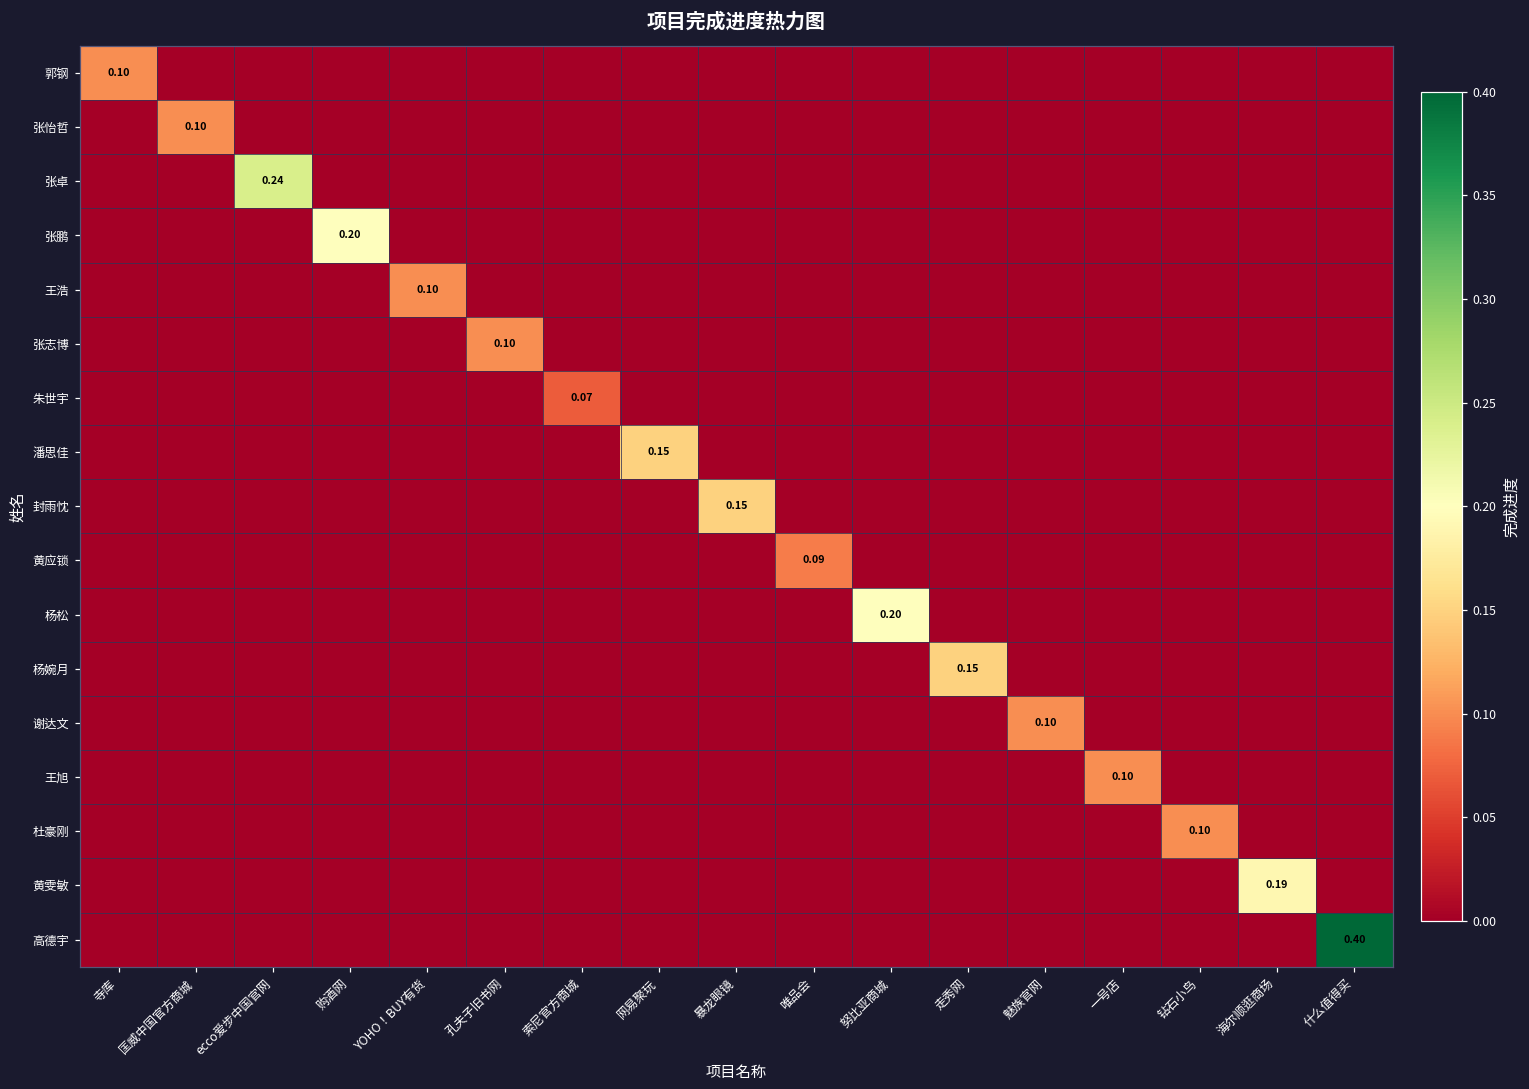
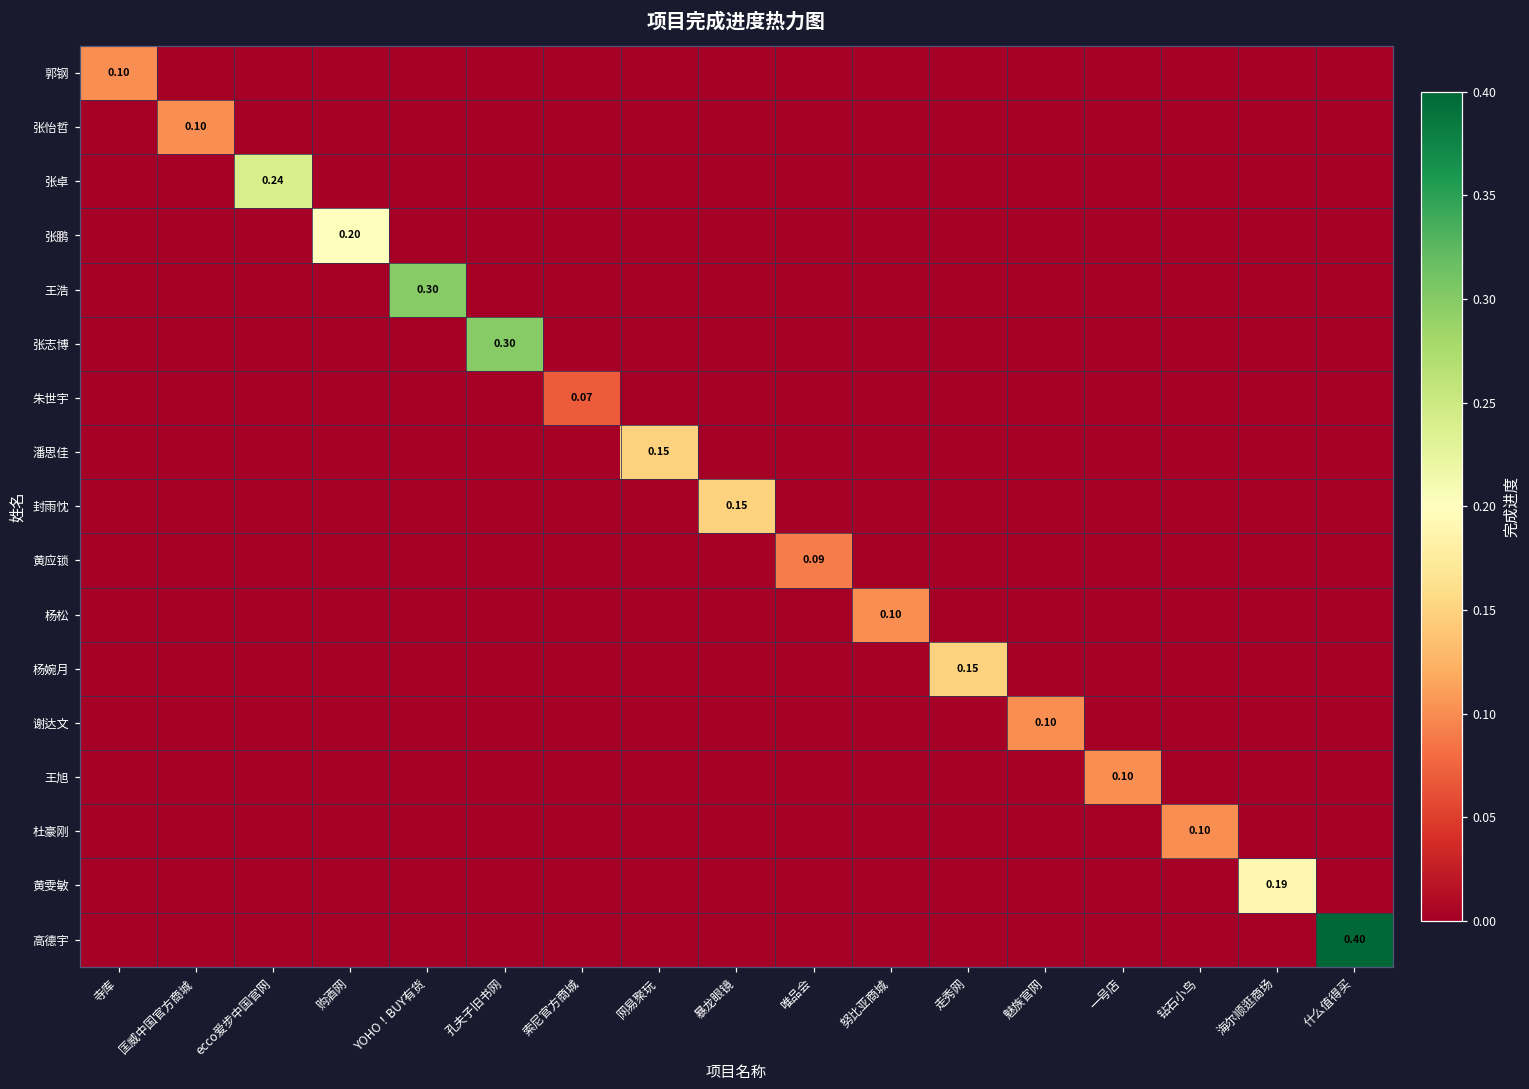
  {
    "郭钢": {
      "寺库": 0.10
    },
    "张怡哲": {
      "匡威中国官方商城": 0.10
    },
    "张卓": {
      "ecco爱步中国官网": 0.24
    },
    "张鹏": {
      "购酒网": 0.20
    },
    "王浩": {
-     "YOHO！BUY有货": 0.10
+     "YOHO！BUY有货": 0.30
    },
    "张志博": {
-     "孔夫子旧书网": 0.10
+     "孔夫子旧书网": 0.30
    },
    "朱世宇": {
      "索尼官方商城": 0.07
    },
    "潘思佳": {
      "网易聚玩": 0.15
    },
    "封雨忱": {
      "暴龙眼镜": 0.15
    },
    "黄应锁": {
      "唯品会": 0.09
    },
    "杨松": {
-     "努比亚商城": 0.20
+     "努比亚商城": 0.10
    },
    "杨婉月": {
      "走秀网": 0.15
    },
    "谢达文": {
      "魅族官网": 0.10
    },
    "王旭": {
      "一号店": 0.10
    },
    "杜豪刚": {
      "钻石小鸟": 0.10
    },
    "黄雯敏": {
      "海尔顺逛商场": 0.19
    },
    "高德宇": {
      "什么值得买": 0.40
    }
  }
